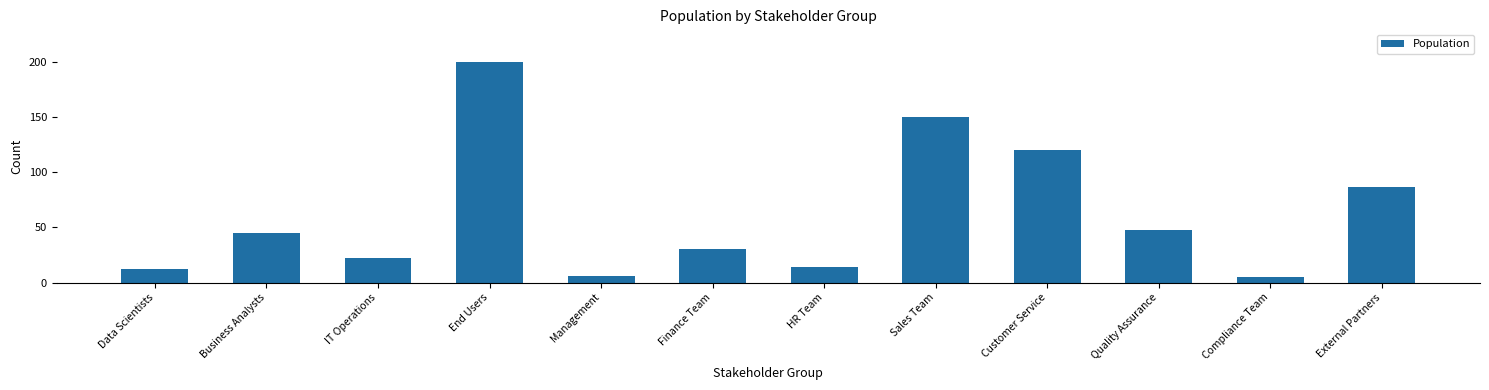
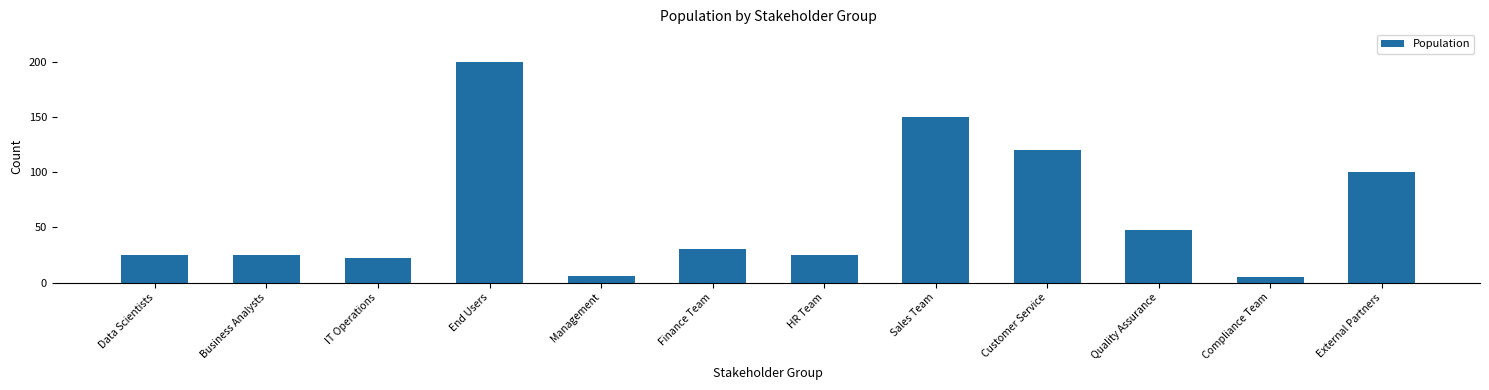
  {
-   "Data Scientists": 12,
-   "Business Analysts": 45,
+   "Data Scientists": 25,
+   "Business Analysts": 25,
    "IT Operations": 22,
    "End Users": 200,
    "Management": 6,
    "Finance Team": 30,
-   "HR Team": 14,
+   "HR Team": 25,
    "Sales Team": 150,
    "Customer Service": 120,
    "Quality Assurance": 48,
    "Compliance Team": 5,
-   "External Partners": 87
+   "External Partners": 100
  }
